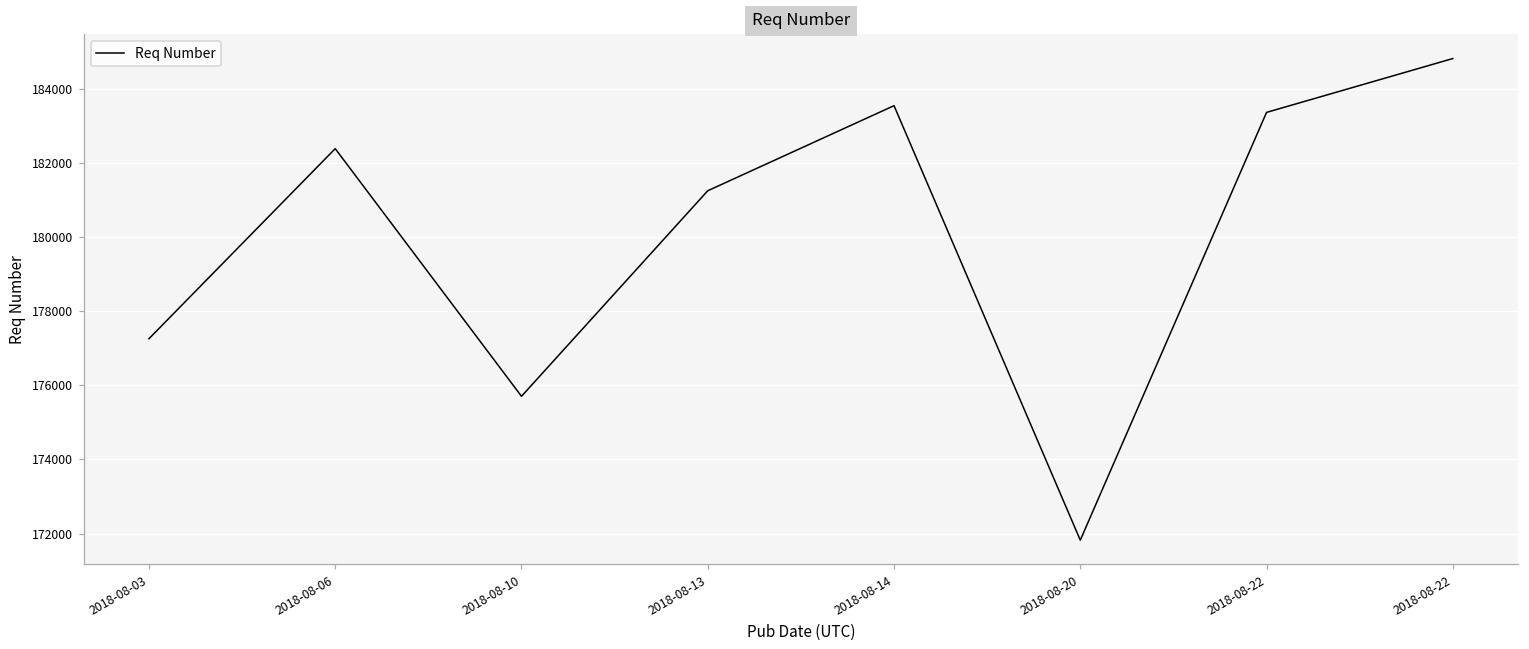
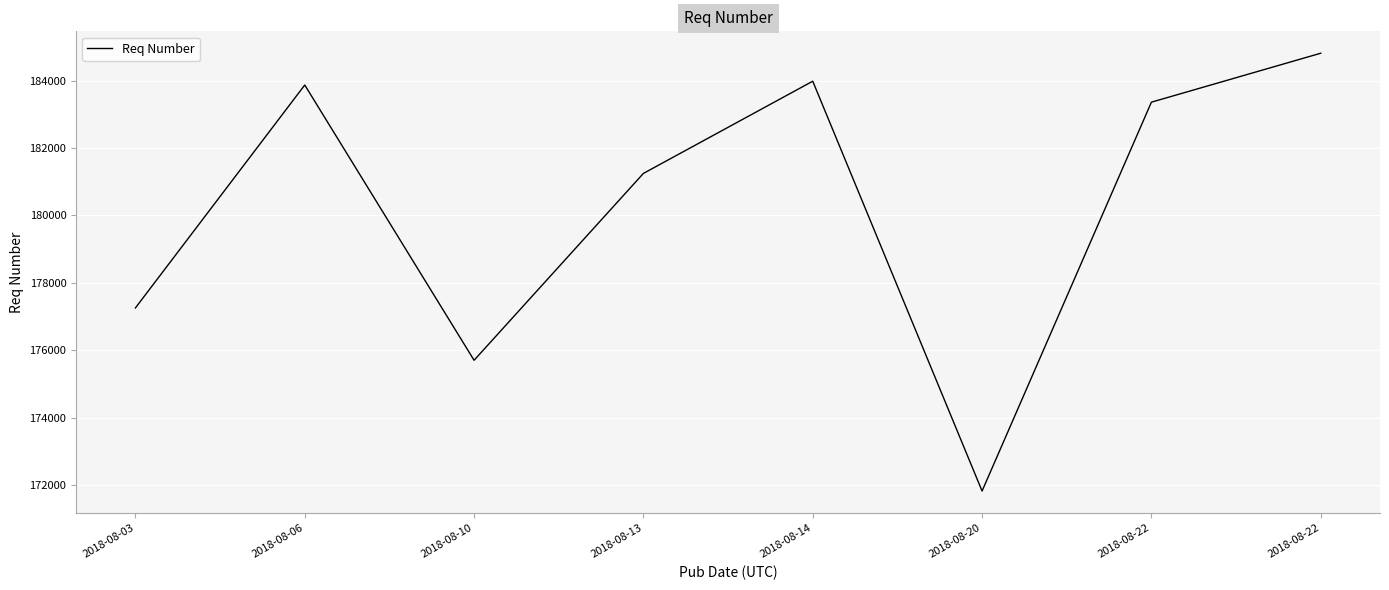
  {
    "2018-08-03": 177300,
-   "2018-08-06": 182400,
+   "2018-08-06": 183900,
    "2018-08-10": 175700,
    "2018-08-13": 181200,
-   "2018-08-14": 183500,
+   "2018-08-14": 184000,
    "2018-08-20": 171800
  }
